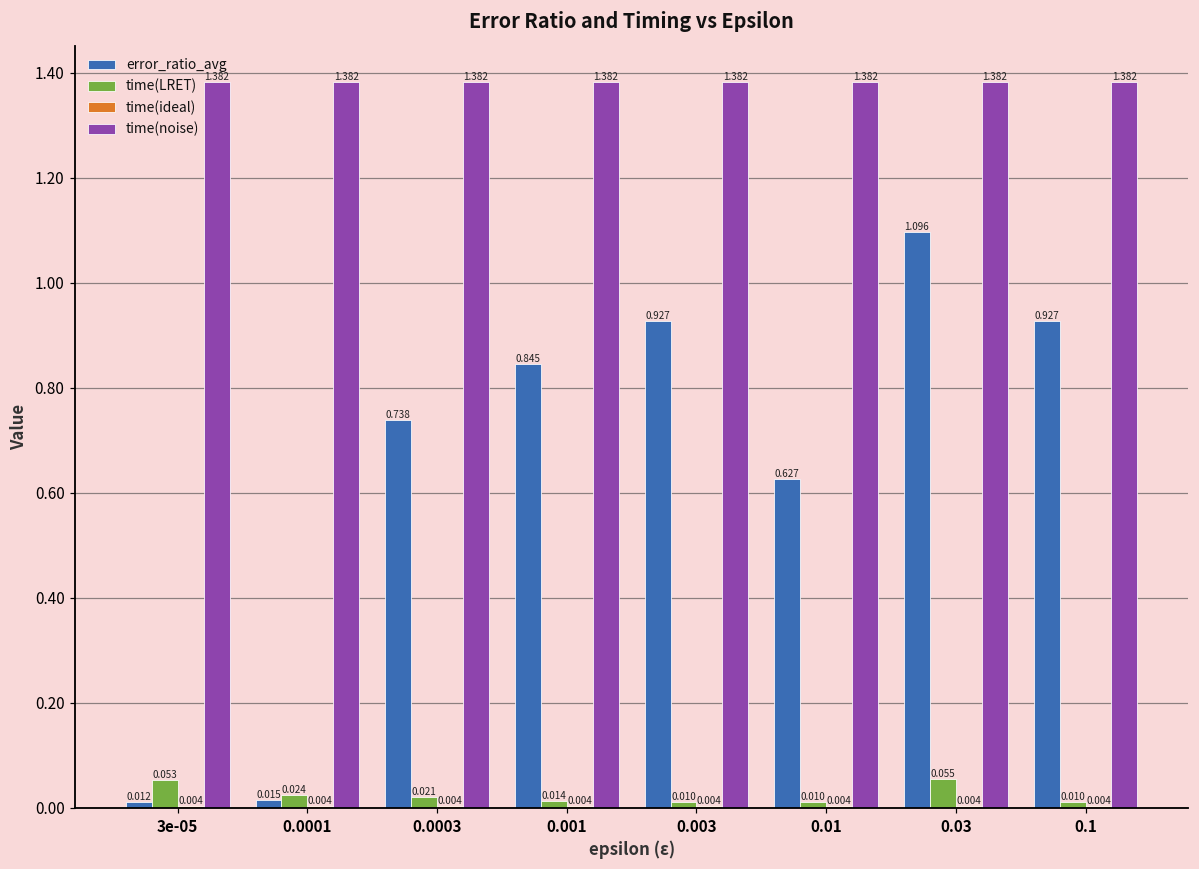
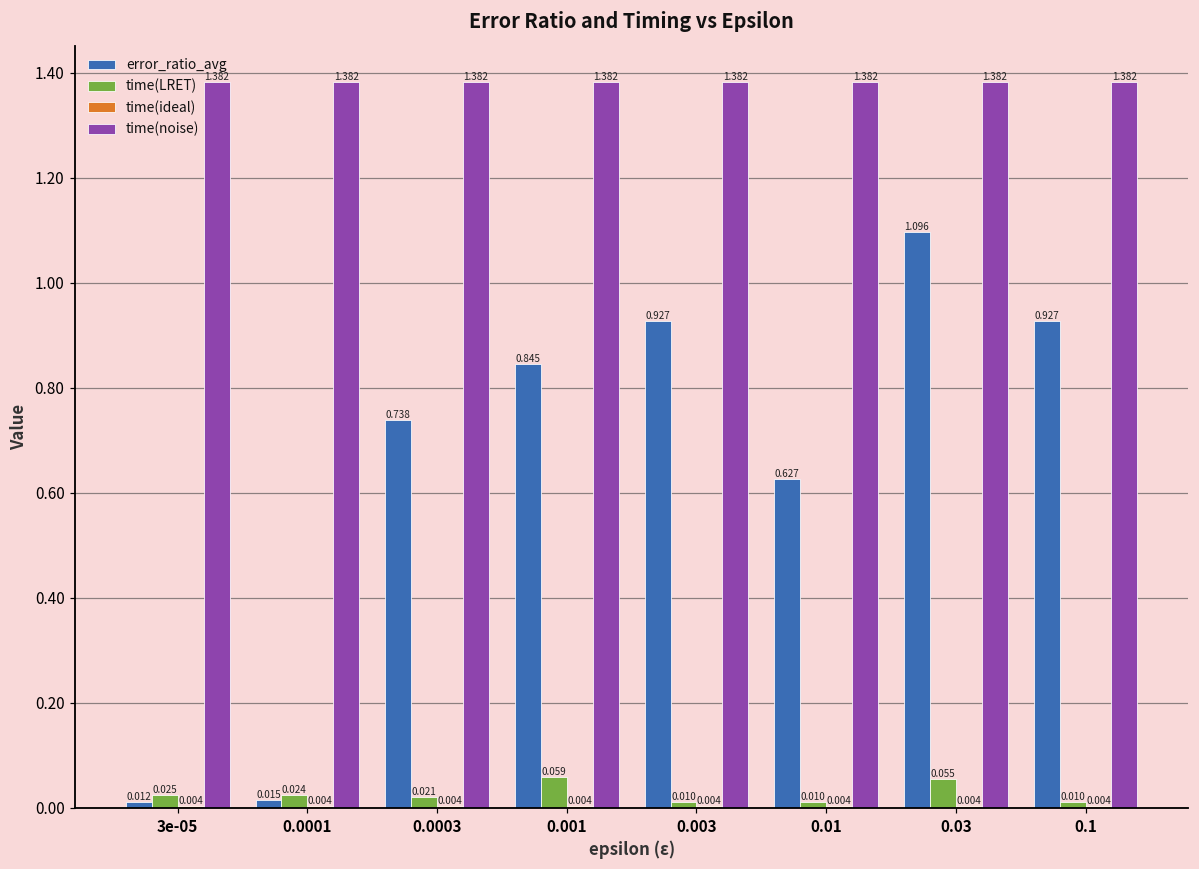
  {
    "error_ratio_avg": {
      "3e-05": 0.012,
      "0.0001": 0.015,
      "0.0003": 0.738,
      "0.001": 0.845,
      "0.003": 0.927,
      "0.01": 0.627,
      "0.03": 1.096,
      "0.1": 0.927
    },
    "time(LRET)": {
-     "3e-05": 0.053,
+     "3e-05": 0.025,
      "0.0001": 0.024,
      "0.0003": 0.021,
-     "0.001": 0.014,
+     "0.001": 0.059,
      "0.003": 0.010,
      "0.01": 0.010,
      "0.03": 0.055,
      "0.1": 0.010
    },
    "time(ideal)": {
      "3e-05": 0.004,
      "0.0001": 0.004,
      "0.0003": 0.004,
      "0.001": 0.004,
      "0.003": 0.004,
      "0.01": 0.004,
      "0.03": 0.004,
      "0.1": 0.004
    },
    "time(noise)": {
      "3e-05": 1.382,
      "0.0001": 1.382,
      "0.0003": 1.382,
      "0.001": 1.382,
      "0.003": 1.382,
      "0.01": 1.382,
      "0.03": 1.382,
      "0.1": 1.382
    }
  }
